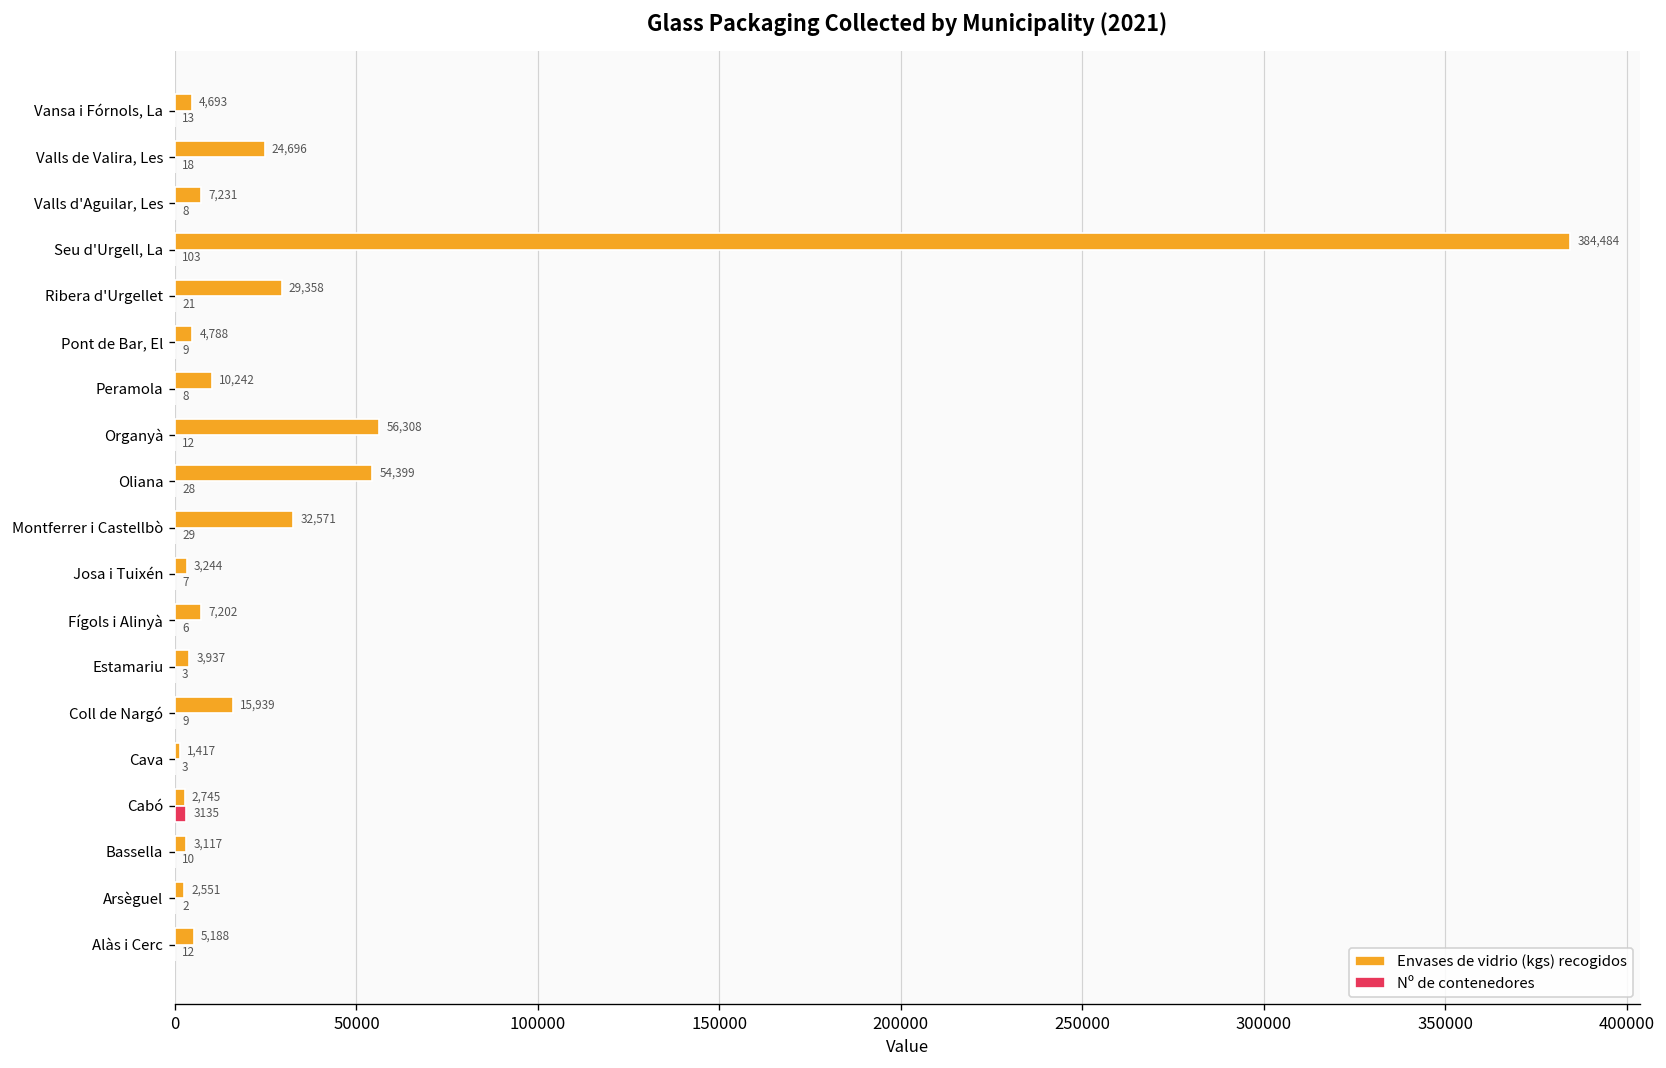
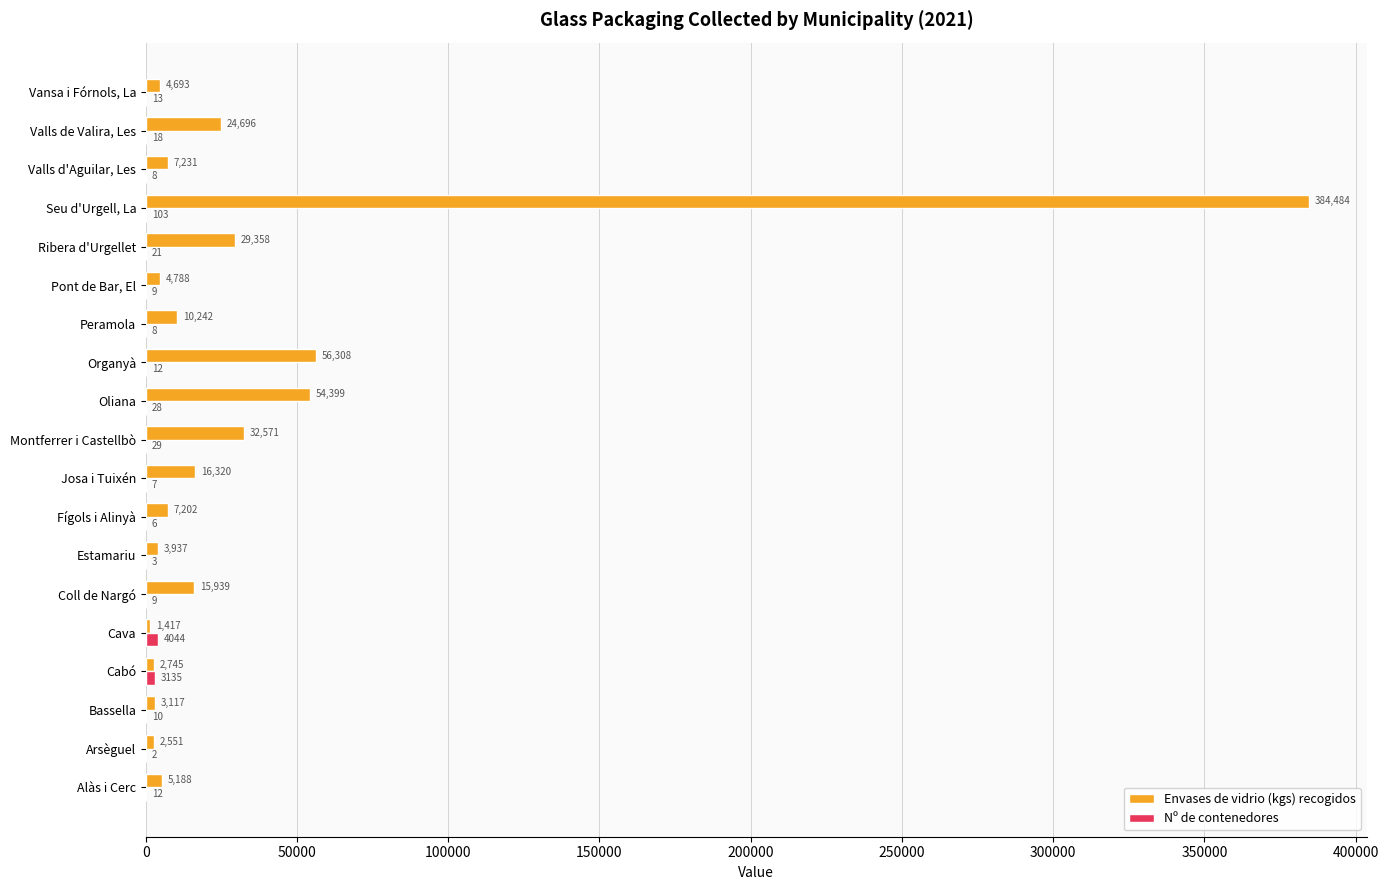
  {
    "Envases de vidrio (kgs) recogidos": {
      "Vansa i Fórnols, La": "4,693",
      "Valls de Valira, Les": "24,696",
      "Valls d'Aguilar, Les": "7,231",
      "Seu d'Urgell, La": "384,484",
      "Ribera d'Urgellet": "29,358",
      "Pont de Bar, El": "4,788",
      "Peramola": "10,242",
      "Organyà": "56,308",
      "Oliana": "54,399",
      "Montferrer i Castellbò": "32,571",
-     "Josa i Tuixén": "3,244",
+     "Josa i Tuixén": "16,320",
      "Fígols i Alinyà": "7,202",
      "Estamariu": "3,937",
      "Coll de Nargó": "15,939",
      "Cava": "1,417",
      "Cabó": "2,745",
      "Bassella": "3,117",
      "Arsèguel": "2,551",
      "Alàs i Cerc": "5,188"
    },
    "Nº de contenedores": {
      "Vansa i Fórnols, La": "13",
      "Valls de Valira, Les": "18",
      "Valls d'Aguilar, Les": "8",
      "Seu d'Urgell, La": "103",
      "Ribera d'Urgellet": "21",
      "Pont de Bar, El": "9",
      "Peramola": "8",
      "Organyà": "12",
      "Oliana": "28",
      "Montferrer i Castellbò": "29",
      "Josa i Tuixén": "7",
      "Fígols i Alinyà": "6",
      "Estamariu": "3",
      "Coll de Nargó": "9",
-     "Cava": "3",
+     "Cava": "4044",
      "Cabó": "3135",
      "Bassella": "10",
      "Arsèguel": "2",
      "Alàs i Cerc": "12"
    }
  }
